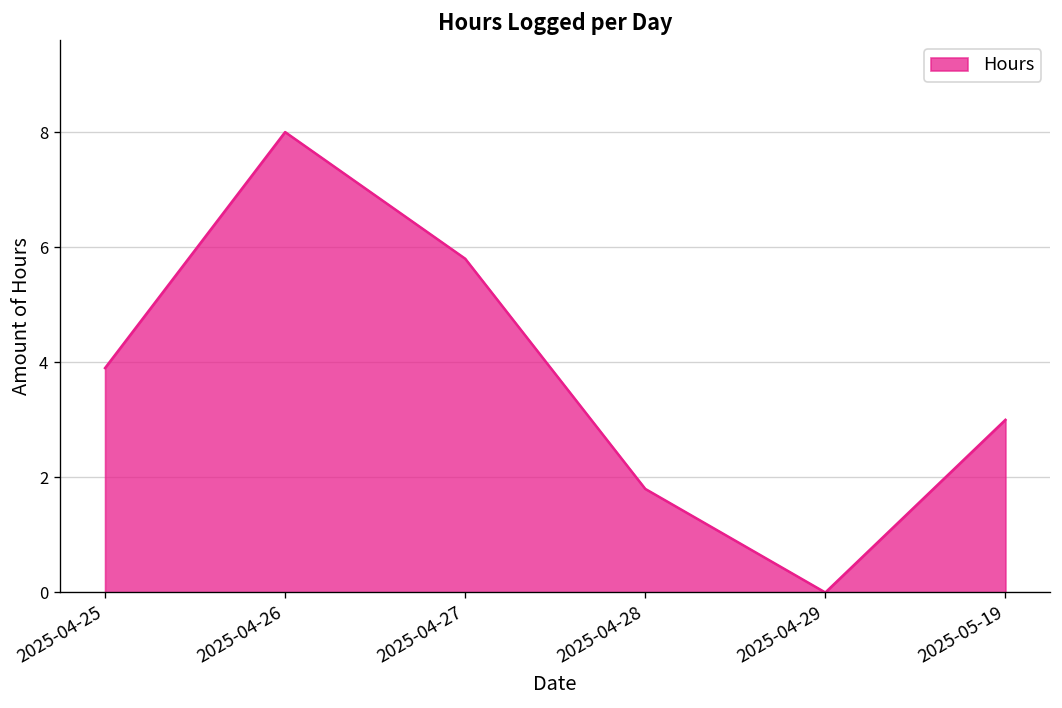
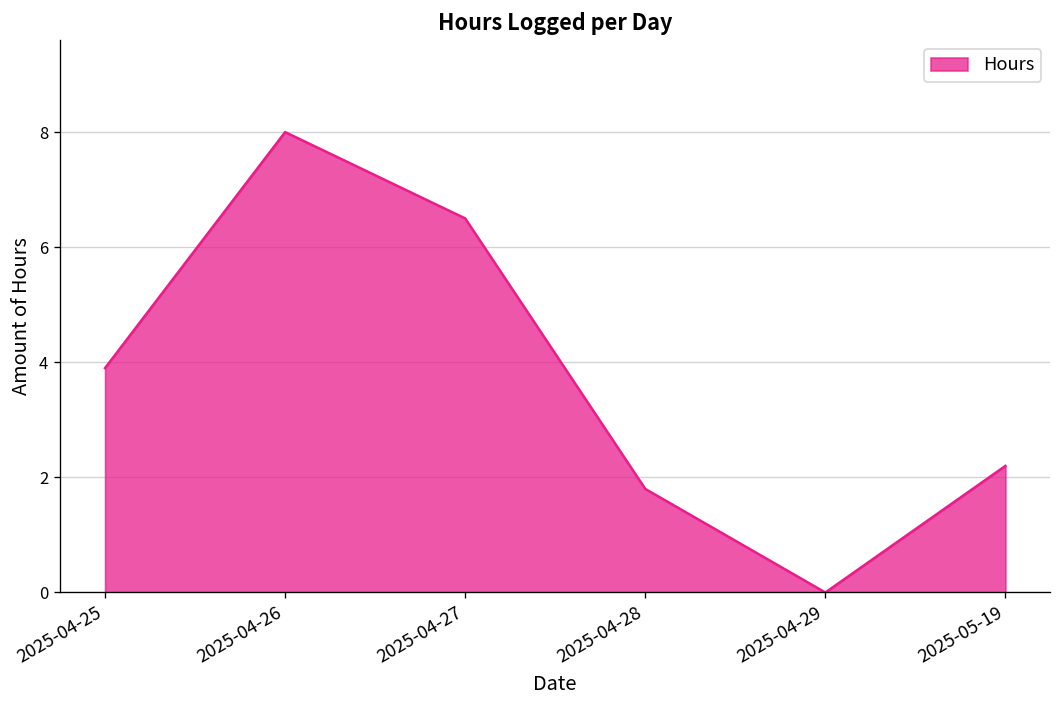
  {
    "2025-04-25": 3.9,
    "2025-04-26": 8.0,
-   "2025-04-27": 5.8,
+   "2025-04-27": 6.5,
    "2025-04-28": 1.8,
    "2025-04-29": 0.0,
-   "2025-05-19": 3.0
+   "2025-05-19": 2.2
  }
